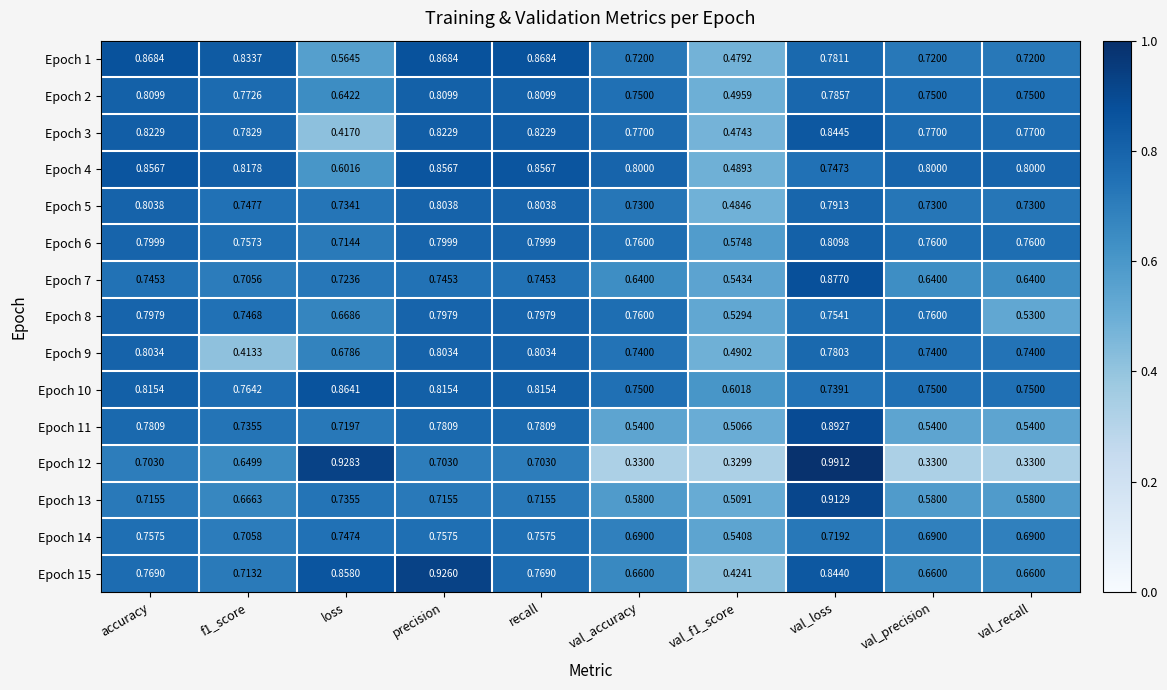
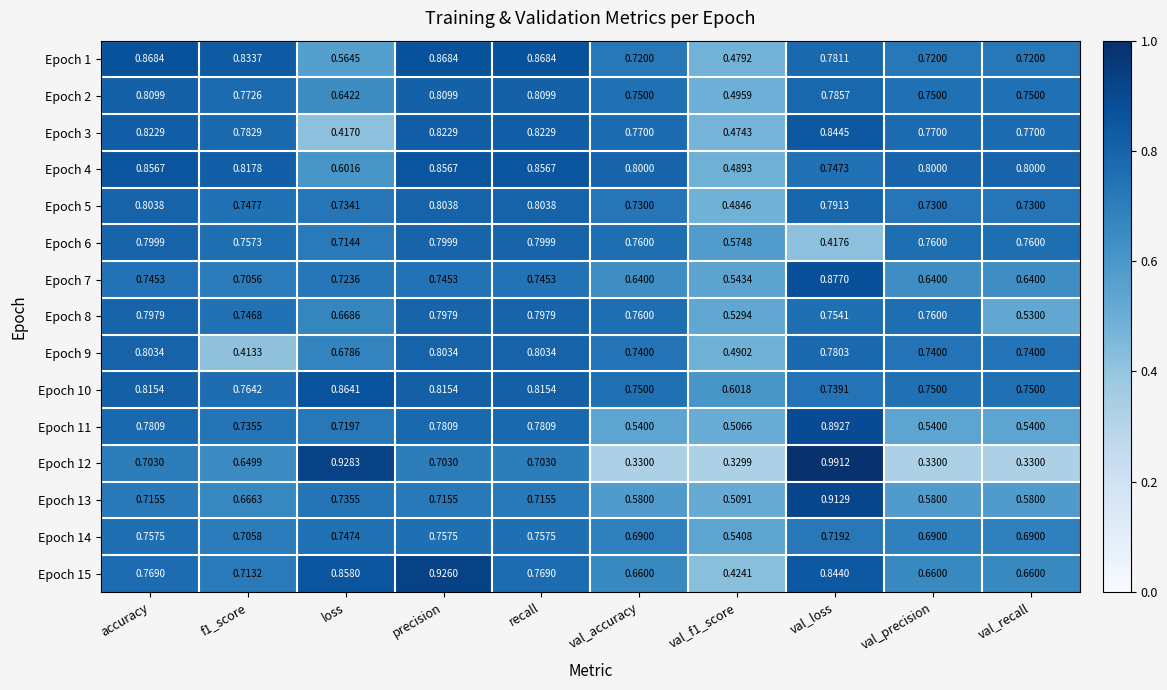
  {
    "Epoch 1": {
      "accuracy": 0.8684,
      "f1_score": 0.8337,
      "loss": 0.5645,
      "precision": 0.8684,
      "recall": 0.8684,
      "val_accuracy": 0.7200,
      "val_f1_score": 0.4792,
      "val_loss": 0.7811,
      "val_precision": 0.7200,
      "val_recall": 0.7200
    },
    "Epoch 2": {
      "accuracy": 0.8099,
      "f1_score": 0.7726,
      "loss": 0.6422,
      "precision": 0.8099,
      "recall": 0.8099,
      "val_accuracy": 0.7500,
      "val_f1_score": 0.4959,
      "val_loss": 0.7857,
      "val_precision": 0.7500,
      "val_recall": 0.7500
    },
    "Epoch 3": {
      "accuracy": 0.8229,
      "f1_score": 0.7829,
      "loss": 0.4170,
      "precision": 0.8229,
      "recall": 0.8229,
      "val_accuracy": 0.7700,
      "val_f1_score": 0.4743,
      "val_loss": 0.8445,
      "val_precision": 0.7700,
      "val_recall": 0.7700
    },
    "Epoch 4": {
      "accuracy": 0.8567,
      "f1_score": 0.8178,
      "loss": 0.6016,
      "precision": 0.8567,
      "recall": 0.8567,
      "val_accuracy": 0.8000,
      "val_f1_score": 0.4893,
      "val_loss": 0.7473,
      "val_precision": 0.8000,
      "val_recall": 0.8000
    },
    "Epoch 5": {
      "accuracy": 0.8038,
      "f1_score": 0.7477,
      "loss": 0.7341,
      "precision": 0.8038,
      "recall": 0.8038,
      "val_accuracy": 0.7300,
      "val_f1_score": 0.4846,
      "val_loss": 0.7913,
      "val_precision": 0.7300,
      "val_recall": 0.7300
    },
    "Epoch 6": {
      "accuracy": 0.7999,
      "f1_score": 0.7573,
      "loss": 0.7144,
      "precision": 0.7999,
      "recall": 0.7999,
      "val_accuracy": 0.7600,
      "val_f1_score": 0.5748,
-     "val_loss": 0.8098,
+     "val_loss": 0.4176,
      "val_precision": 0.7600,
      "val_recall": 0.7600
    },
    "Epoch 7": {
      "accuracy": 0.7453,
      "f1_score": 0.7056,
      "loss": 0.7236,
      "precision": 0.7453,
      "recall": 0.7453,
      "val_accuracy": 0.6400,
      "val_f1_score": 0.5434,
      "val_loss": 0.8770,
      "val_precision": 0.6400,
      "val_recall": 0.6400
    },
    "Epoch 8": {
      "accuracy": 0.7979,
      "f1_score": 0.7468,
      "loss": 0.6686,
      "precision": 0.7979,
      "recall": 0.7979,
      "val_accuracy": 0.7600,
      "val_f1_score": 0.5294,
      "val_loss": 0.7541,
      "val_precision": 0.7600,
      "val_recall": 0.5300
    },
    "Epoch 9": {
      "accuracy": 0.8034,
      "f1_score": 0.4133,
      "loss": 0.6786,
      "precision": 0.8034,
      "recall": 0.8034,
      "val_accuracy": 0.7400,
      "val_f1_score": 0.4902,
      "val_loss": 0.7803,
      "val_precision": 0.7400,
      "val_recall": 0.7400
    },
    "Epoch 10": {
      "accuracy": 0.8154,
      "f1_score": 0.7642,
      "loss": 0.8641,
      "precision": 0.8154,
      "recall": 0.8154,
      "val_accuracy": 0.7500,
      "val_f1_score": 0.6018,
      "val_loss": 0.7391,
      "val_precision": 0.7500,
      "val_recall": 0.7500
    },
    "Epoch 11": {
      "accuracy": 0.7809,
      "f1_score": 0.7355,
      "loss": 0.7197,
      "precision": 0.7809,
      "recall": 0.7809,
      "val_accuracy": 0.5400,
      "val_f1_score": 0.5066,
      "val_loss": 0.8927,
      "val_precision": 0.5400,
      "val_recall": 0.5400
    },
    "Epoch 12": {
      "accuracy": 0.7030,
      "f1_score": 0.6499,
      "loss": 0.9283,
      "precision": 0.7030,
      "recall": 0.7030,
      "val_accuracy": 0.3300,
      "val_f1_score": 0.3299,
      "val_loss": 0.9912,
      "val_precision": 0.3300,
      "val_recall": 0.3300
    },
    "Epoch 13": {
      "accuracy": 0.7155,
      "f1_score": 0.6663,
      "loss": 0.7355,
      "precision": 0.7155,
      "recall": 0.7155,
      "val_accuracy": 0.5800,
      "val_f1_score": 0.5091,
      "val_loss": 0.9129,
      "val_precision": 0.5800,
      "val_recall": 0.5800
    },
    "Epoch 14": {
      "accuracy": 0.7575,
      "f1_score": 0.7058,
      "loss": 0.7474,
      "precision": 0.7575,
      "recall": 0.7575,
      "val_accuracy": 0.6900,
      "val_f1_score": 0.5408,
      "val_loss": 0.7192,
      "val_precision": 0.6900,
      "val_recall": 0.6900
    },
    "Epoch 15": {
      "accuracy": 0.7690,
      "f1_score": 0.7132,
      "loss": 0.8580,
      "precision": 0.9260,
      "recall": 0.7690,
      "val_accuracy": 0.6600,
      "val_f1_score": 0.4241,
      "val_loss": 0.8440,
      "val_precision": 0.6600,
      "val_recall": 0.6600
    }
  }
